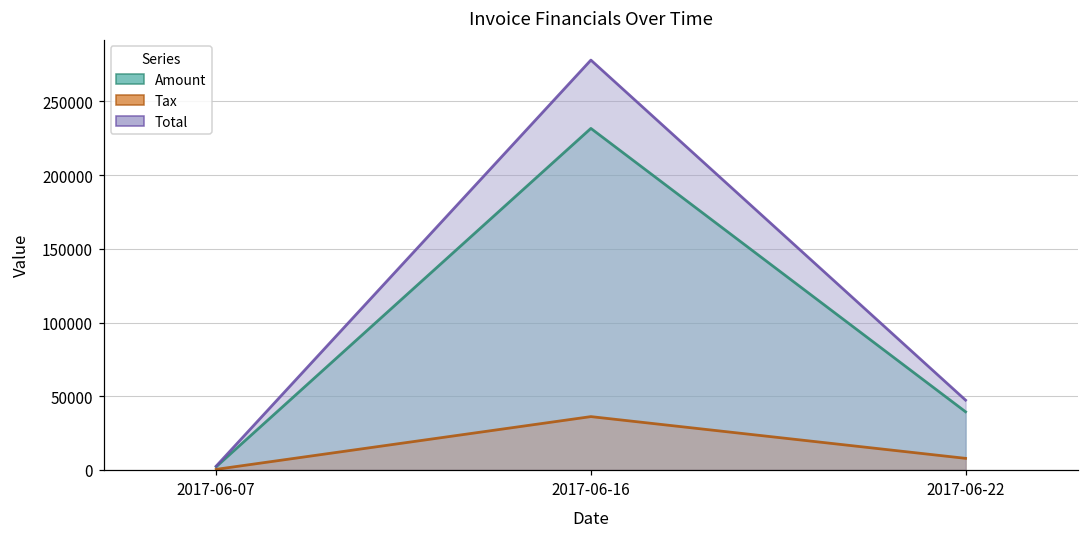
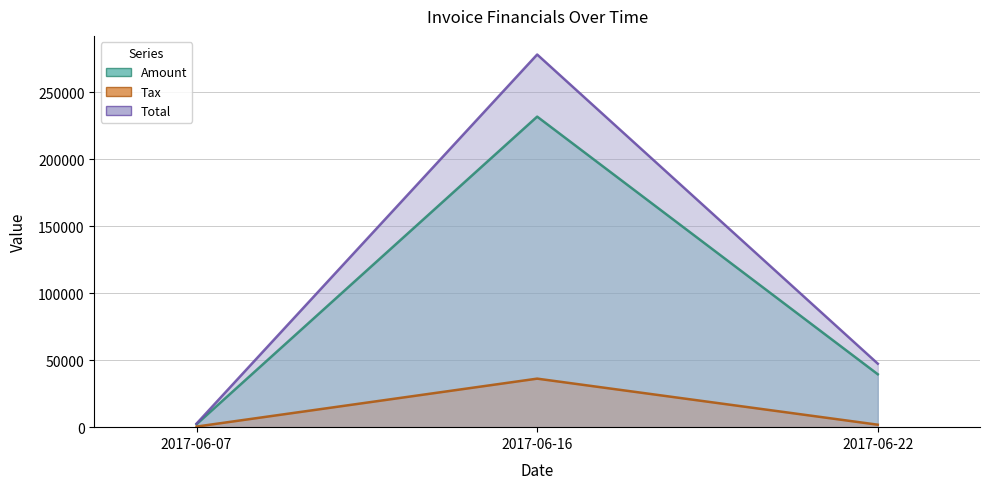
  {
    "Tax": {
      "2017-06-16": 36000,
-     "2017-06-22": 8000
+     "2017-06-22": 2000
    }
  }
